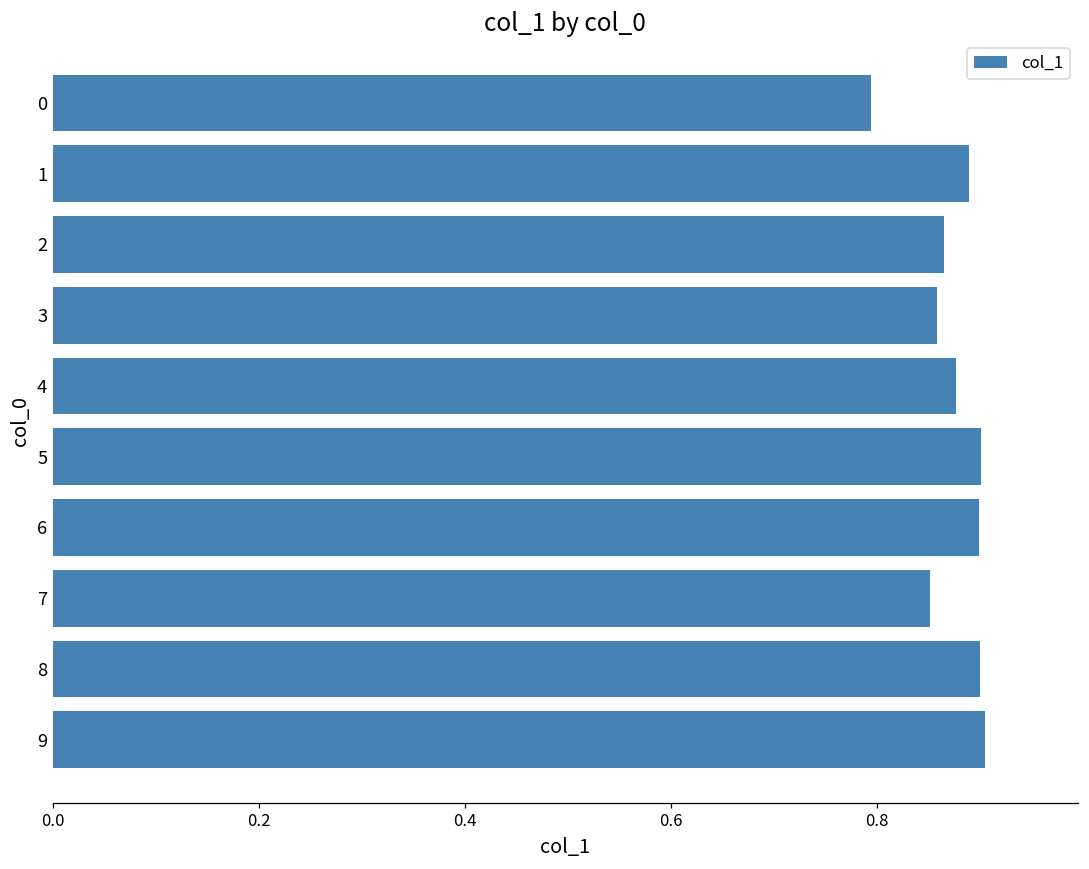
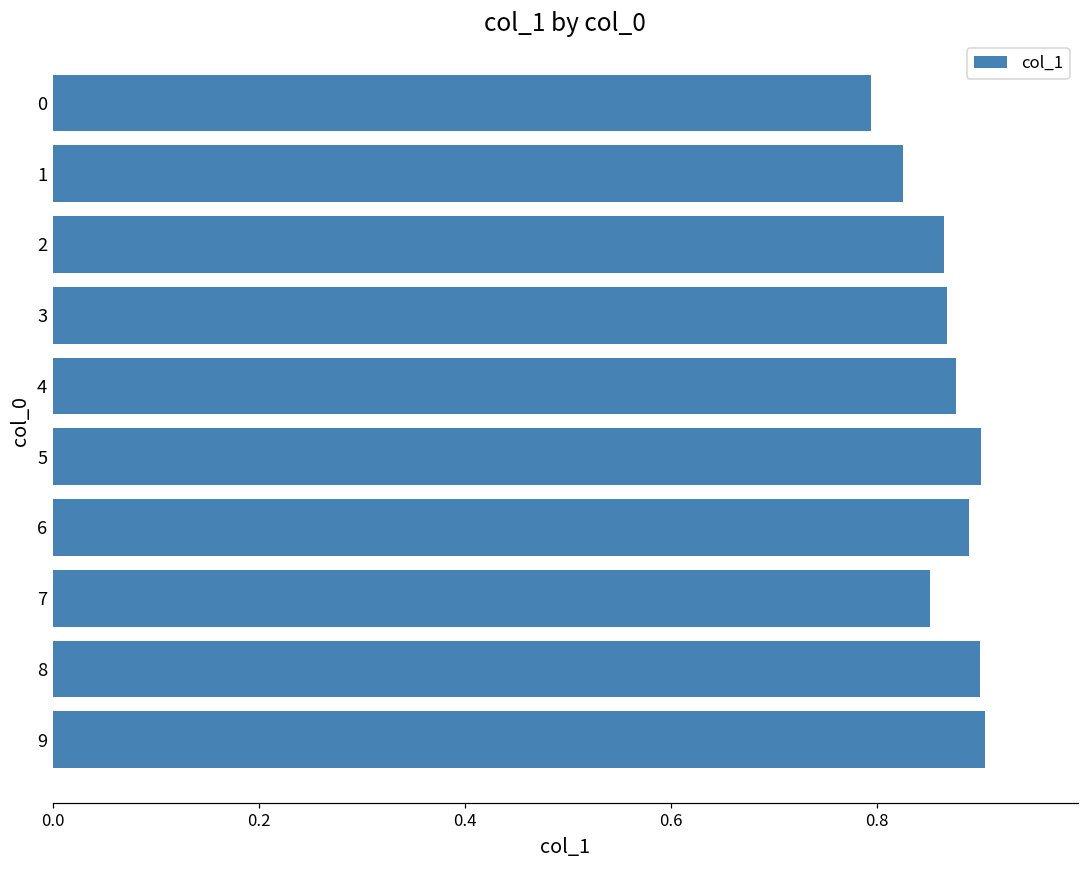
  {
    "0": 0.79,
-   "1": 0.89,
+   "1": 0.83,
    "2": 0.86,
-   "3": 0.86,
+   "3": 0.87,
    "4": 0.88,
    "5": 0.90,
-   "6": 0.90,
+   "6": 0.89,
    "7": 0.85,
    "8": 0.90,
    "9": 0.90
  }
